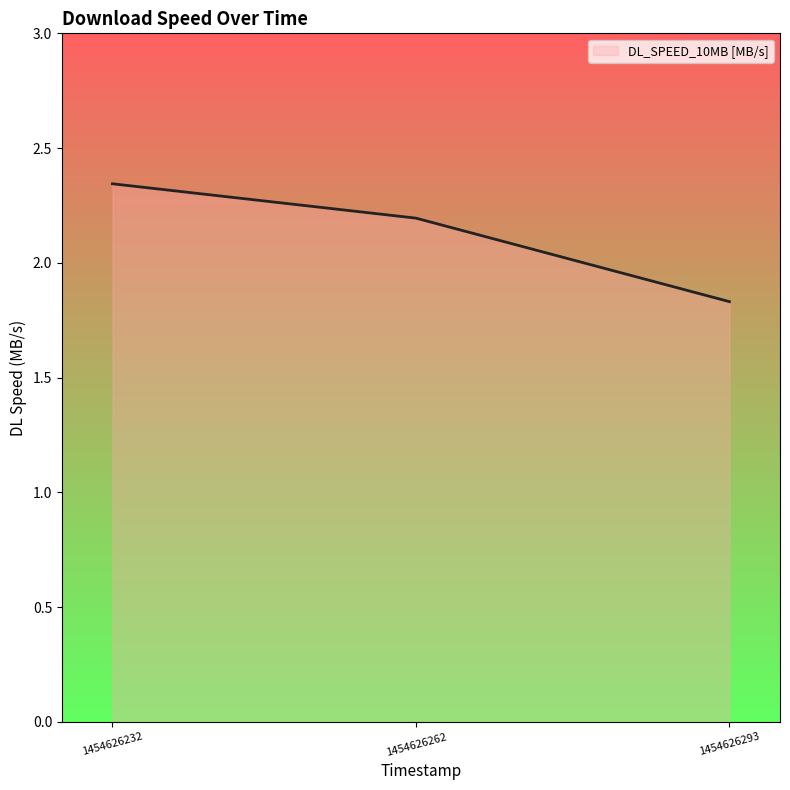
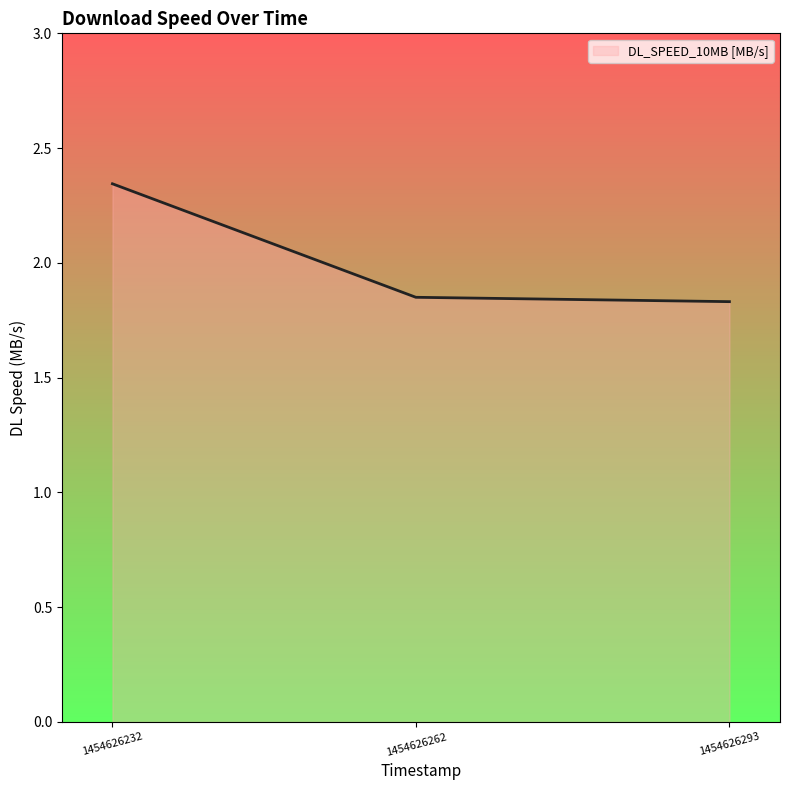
  {
    "1454626232": 2.34,
-   "1454626262": 2.19,
+   "1454626262": 1.85,
    "1454626293": 1.83
  }
